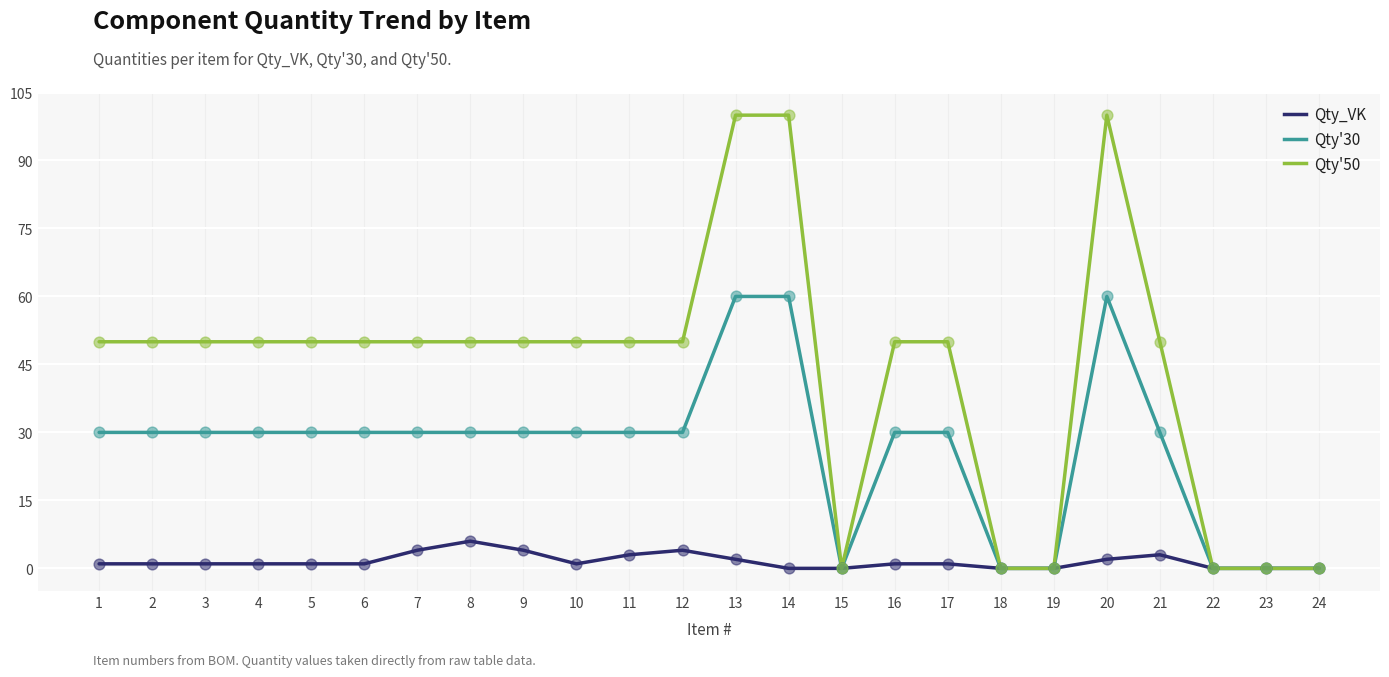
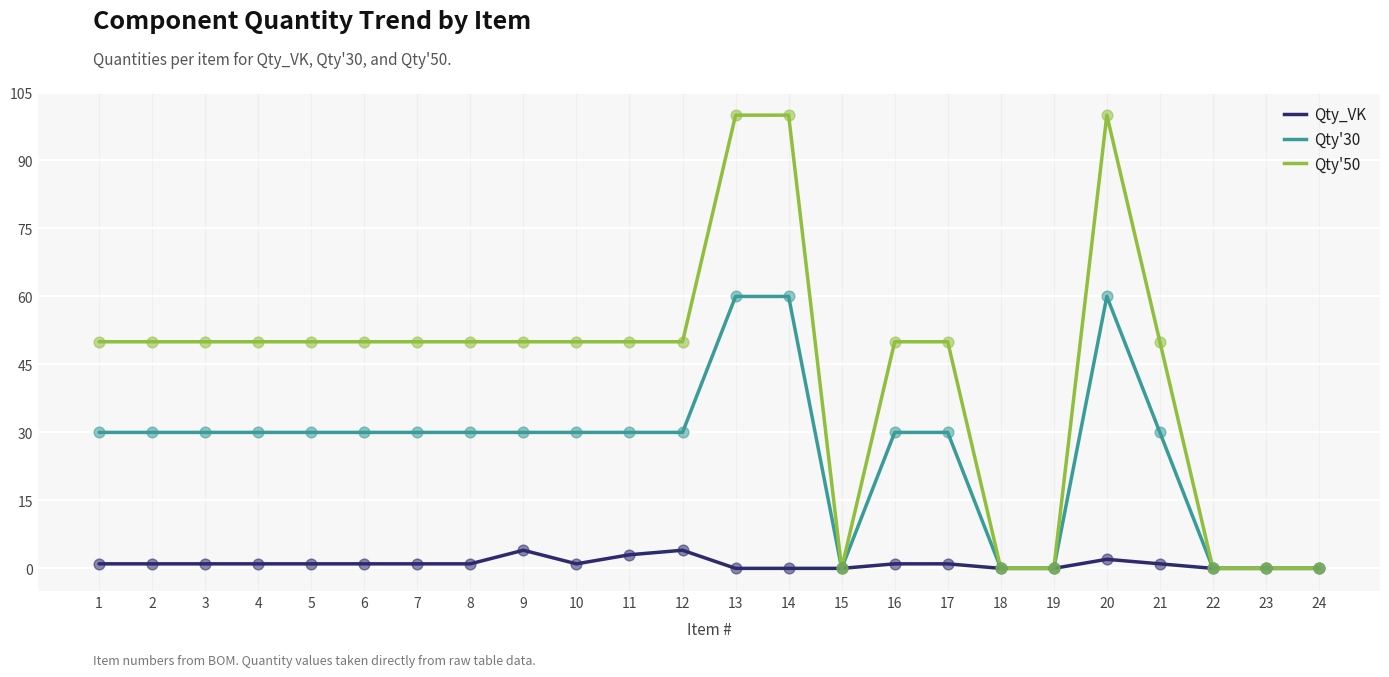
  {
    "Qty_VK": {
      "1": 1,
      "2": 1,
      "3": 1,
      "4": 1,
      "5": 1,
      "6": 1,
-     "7": 4,
-     "8": 6,
+     "7": 1,
+     "8": 1,
      "9": 4,
      "10": 1,
      "11": 3,
      "12": 4,
-     "13": 2,
+     "13": 0,
      "14": 0,
      "16": 1,
      "17": 1,
      "20": 2,
-     "21": 3
+     "21": 1
    },
    "Qty'30": {
      "1": 30,
      "2": 30,
      "3": 30,
      "4": 30,
      "5": 30,
      "6": 30,
      "7": 30,
      "8": 30,
      "9": 30,
      "10": 30,
      "11": 30,
      "12": 30,
      "13": 60,
      "14": 60,
      "16": 30,
      "17": 30,
      "20": 60,
      "21": 30
    },
    "Qty'50": {
      "1": 50,
      "2": 50,
      "3": 50,
      "4": 50,
      "5": 50,
      "6": 50,
      "7": 50,
      "8": 50,
      "9": 50,
      "10": 50,
      "11": 50,
      "12": 50,
      "13": 100,
      "14": 100,
      "16": 50,
      "17": 50,
      "20": 100,
      "21": 50
    }
  }
